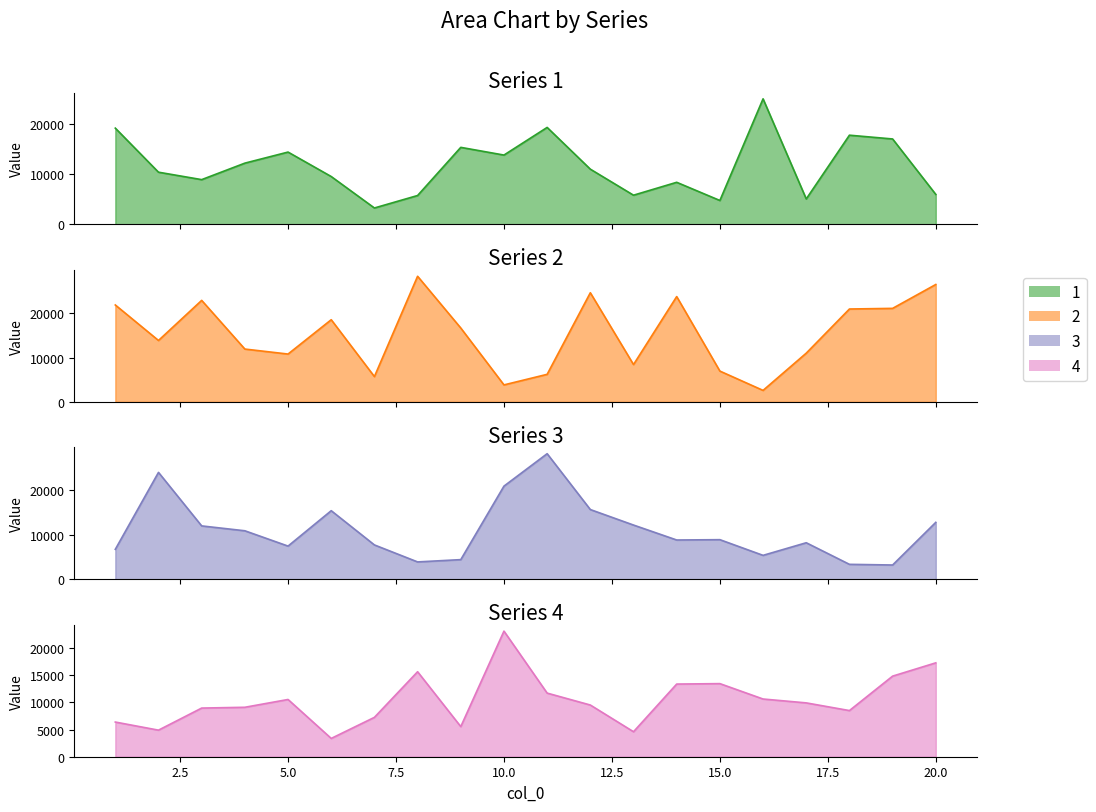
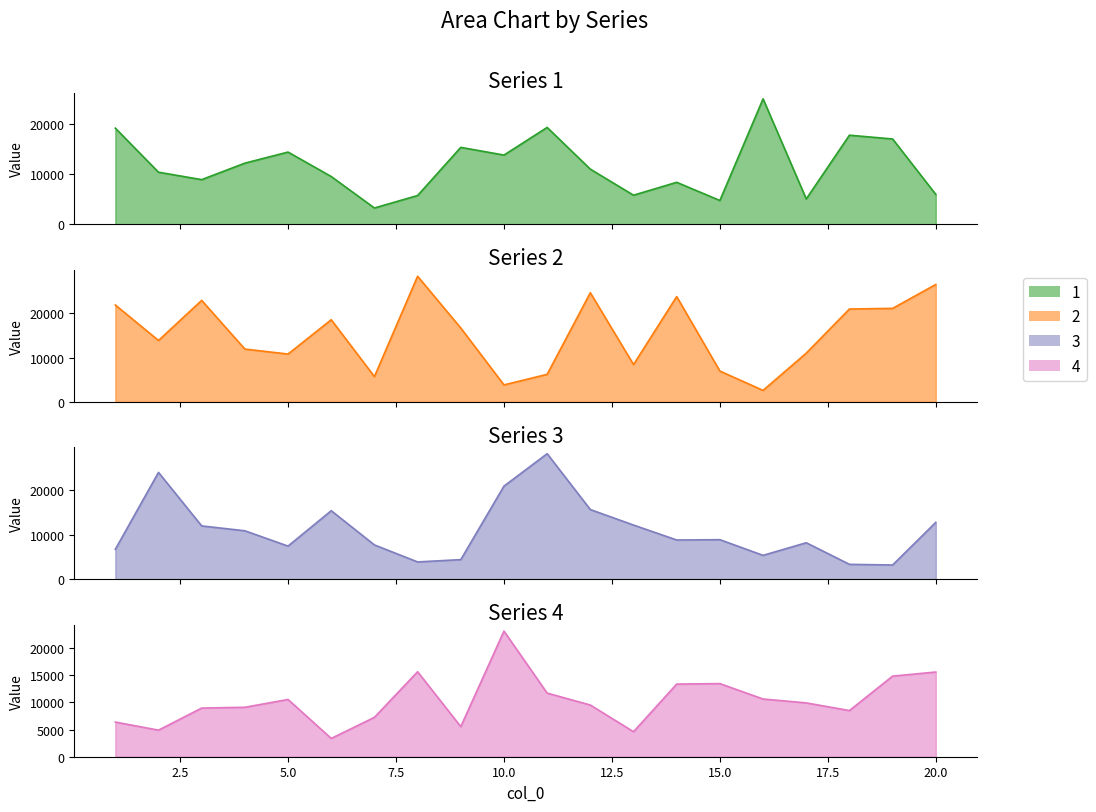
  {
    "Series 4": {
      "5.0": 11000,
      "10.0": 23000,
      "15.0": 13000,
-     "20.0": 17000
+     "20.0": 16000
    }
  }
